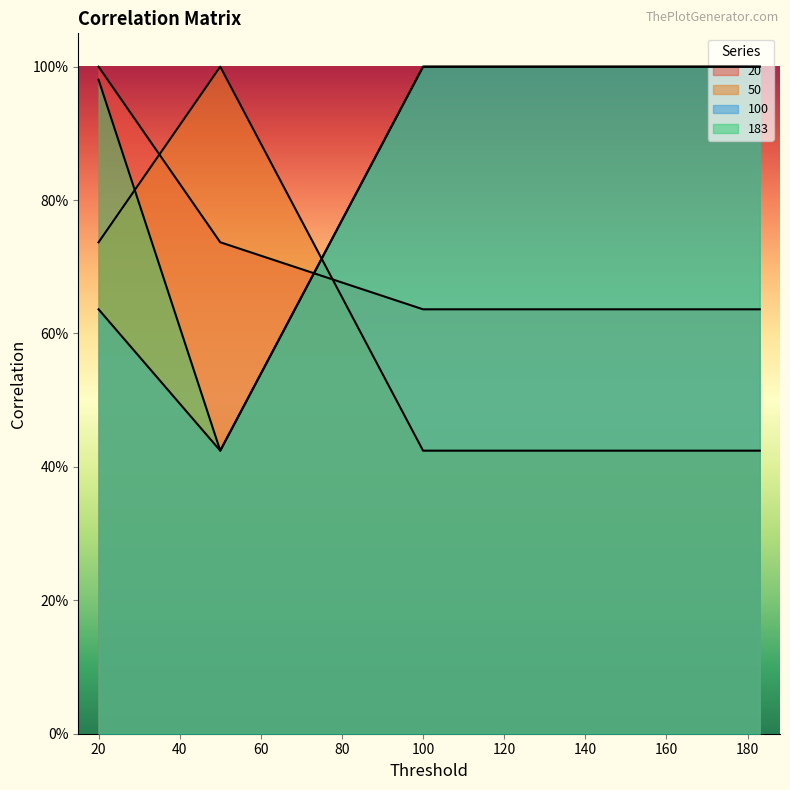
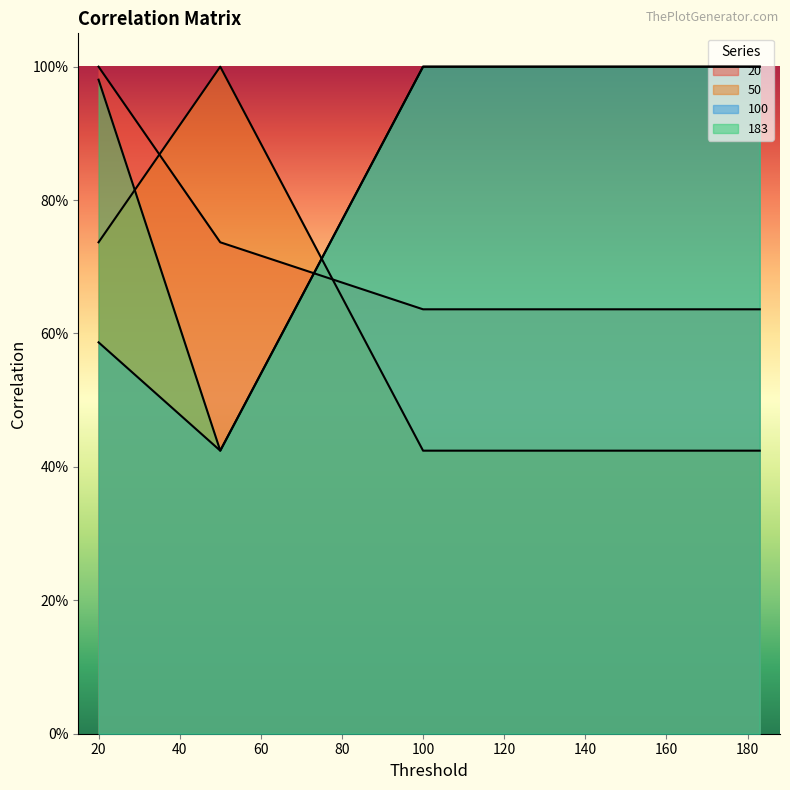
  {
    "100": {
-     "20": "64%"
+     "20": "59%"
    },
    "183": {
      "20": "98%"
    }
  }
